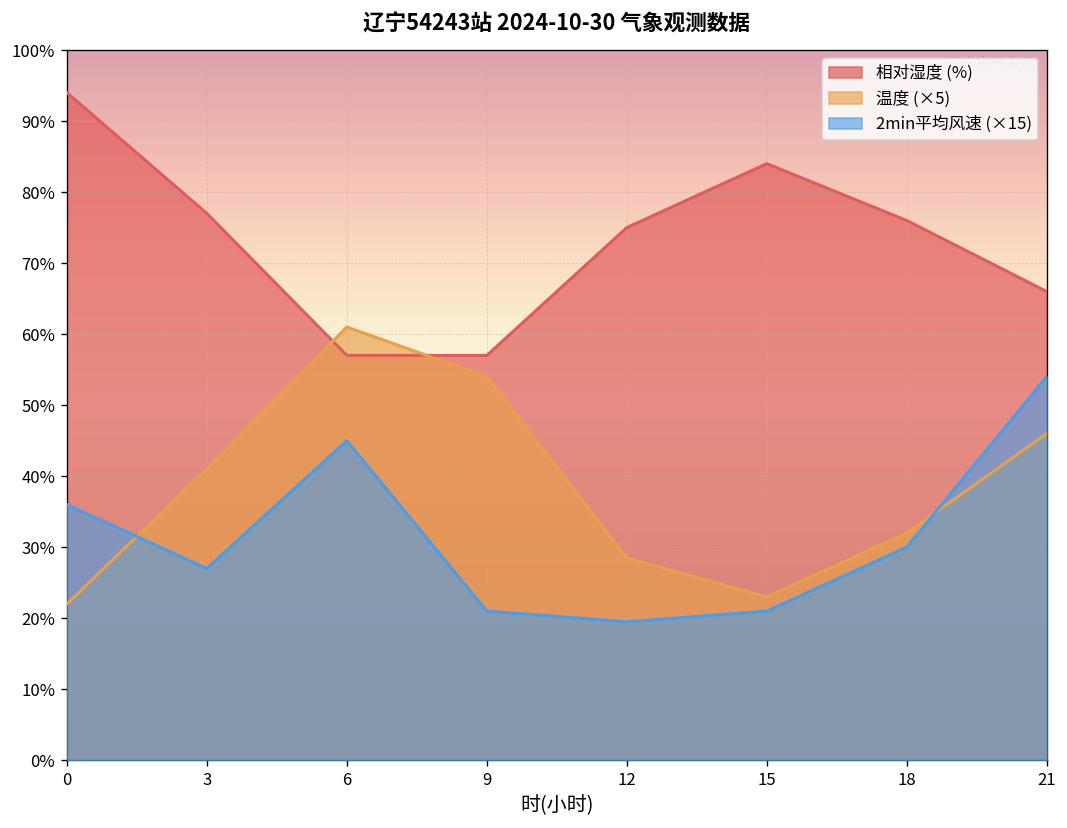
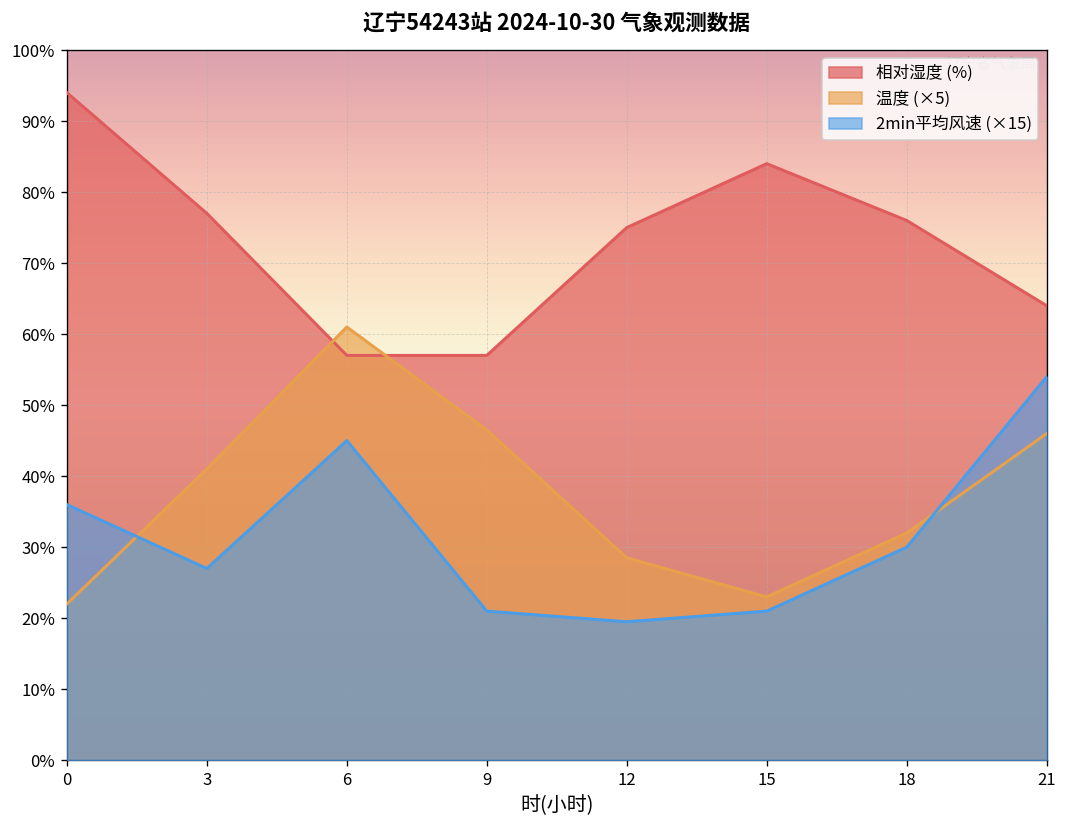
  {
    "相对湿度 (%)": {
      "0": "94%",
      "3": "77%",
      "6": "57%",
      "9": "57%",
      "12": "75%",
      "15": "84%",
      "18": "76%",
-     "21": "66%"
+     "21": "64%"
    },
    "温度 (×5)": {
      "0": "22%",
      "3": "41%",
      "6": "61%",
-     "9": "54%",
+     "9": "47%",
      "12": "29%",
      "15": "23%",
      "18": "32%",
      "21": "46%"
    },
    "2min平均风速 (×15)": {
      "0": "36%",
      "3": "27%",
      "6": "45%",
      "9": "21%",
      "12": "20%",
      "15": "21%",
      "18": "30%",
      "21": "54%"
    }
  }
